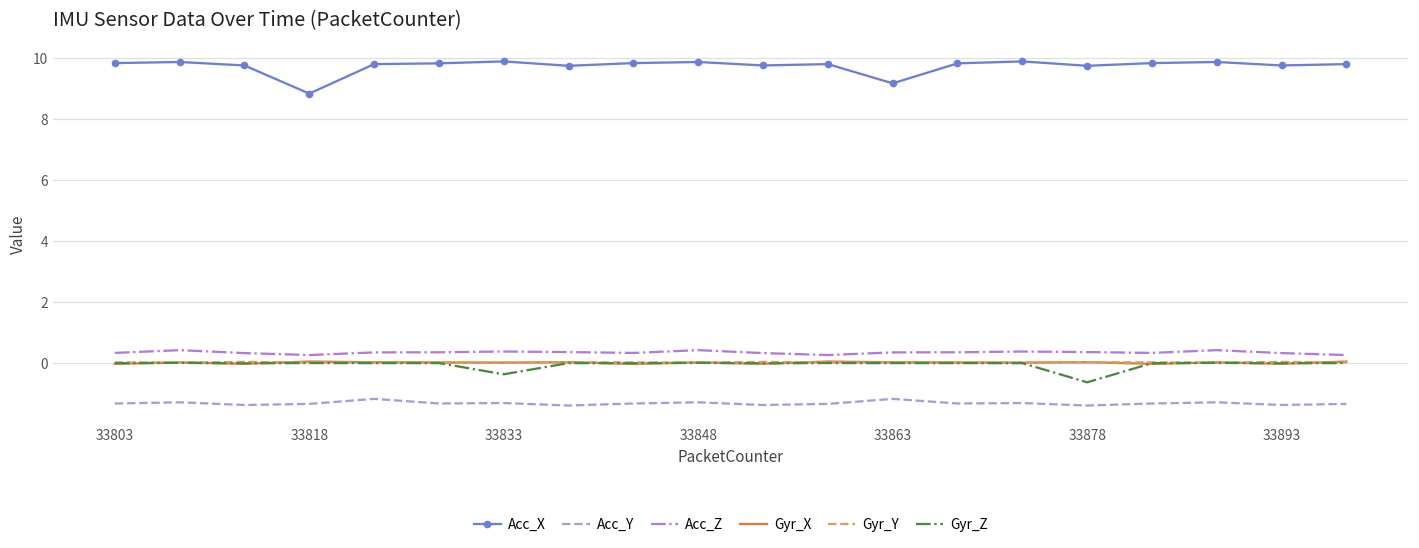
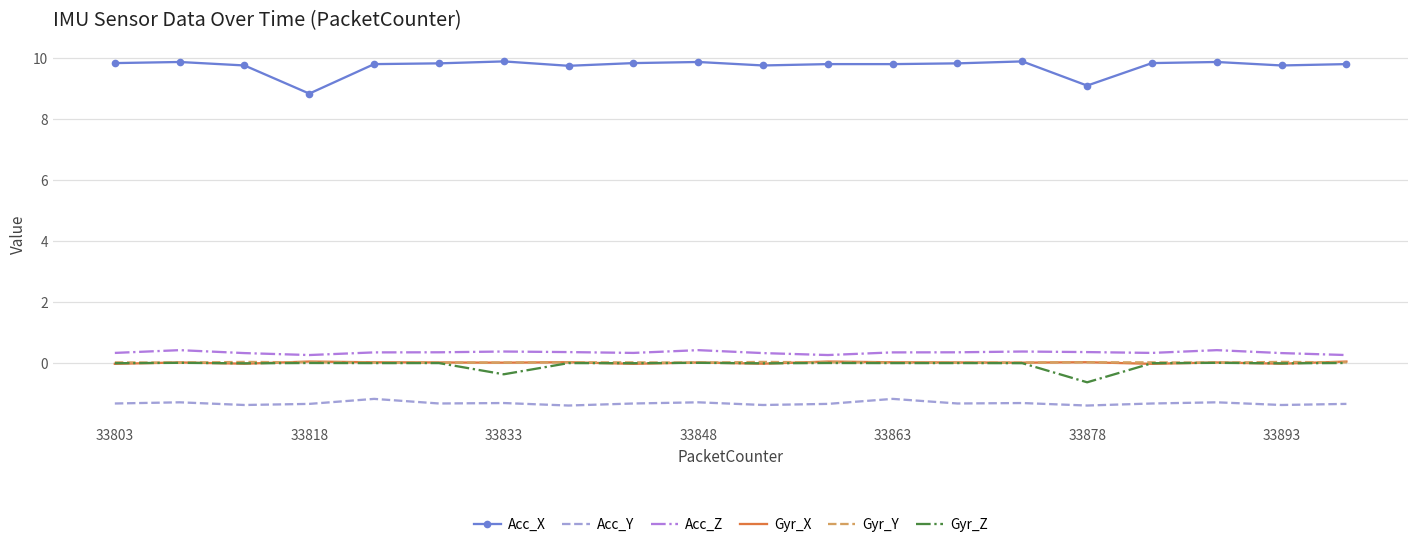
  {
    "Acc_X": {
      "33803": 9.8,
      "33818": 8.8,
      "33833": 9.9,
      "33848": 9.9,
-     "33863": 9.2,
-     "33878": 9.7,
+     "33863": 9.8,
+     "33878": 9.1,
      "33893": 9.8
    },
    "Gyr_Z": {
      "33833": -0.4,
      "33878": -0.6
    }
  }
